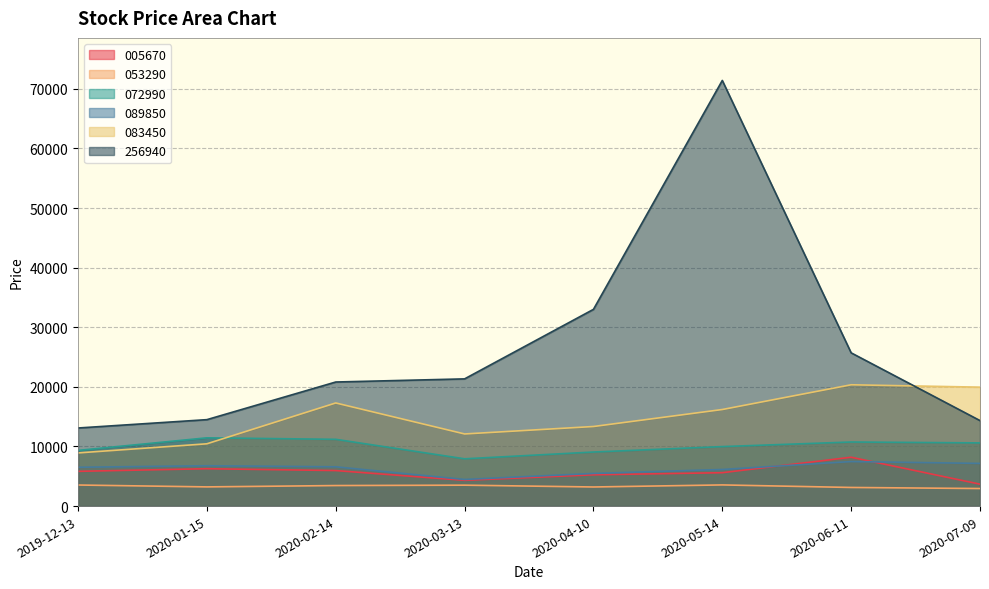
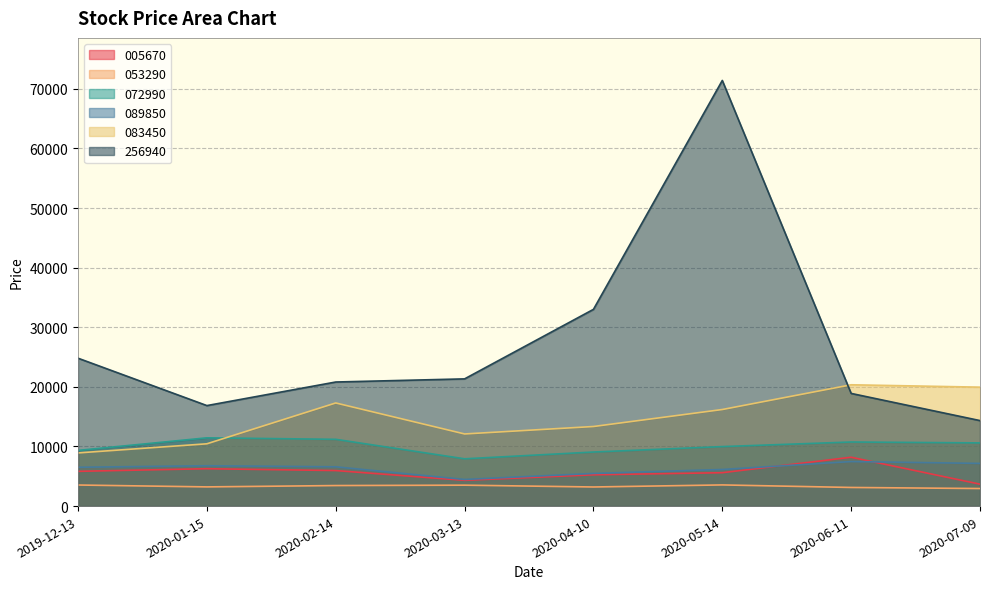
  {
    "005670": {
      "2019-12-13": 6000,
      "2020-01-15": 6000,
      "2020-02-14": 6000,
      "2020-05-14": 6000,
      "2020-06-11": 8000,
      "2020-07-09": 4000
    },
    "256940": {
-     "2019-12-13": 13000,
-     "2020-01-15": 15000,
+     "2019-12-13": 25000,
+     "2020-01-15": 17000,
      "2020-02-14": 21000,
      "2020-03-13": 21000,
      "2020-04-10": 33000,
      "2020-05-14": 71000,
-     "2020-06-11": 26000,
+     "2020-06-11": 19000,
      "2020-07-09": 14000
    }
  }
